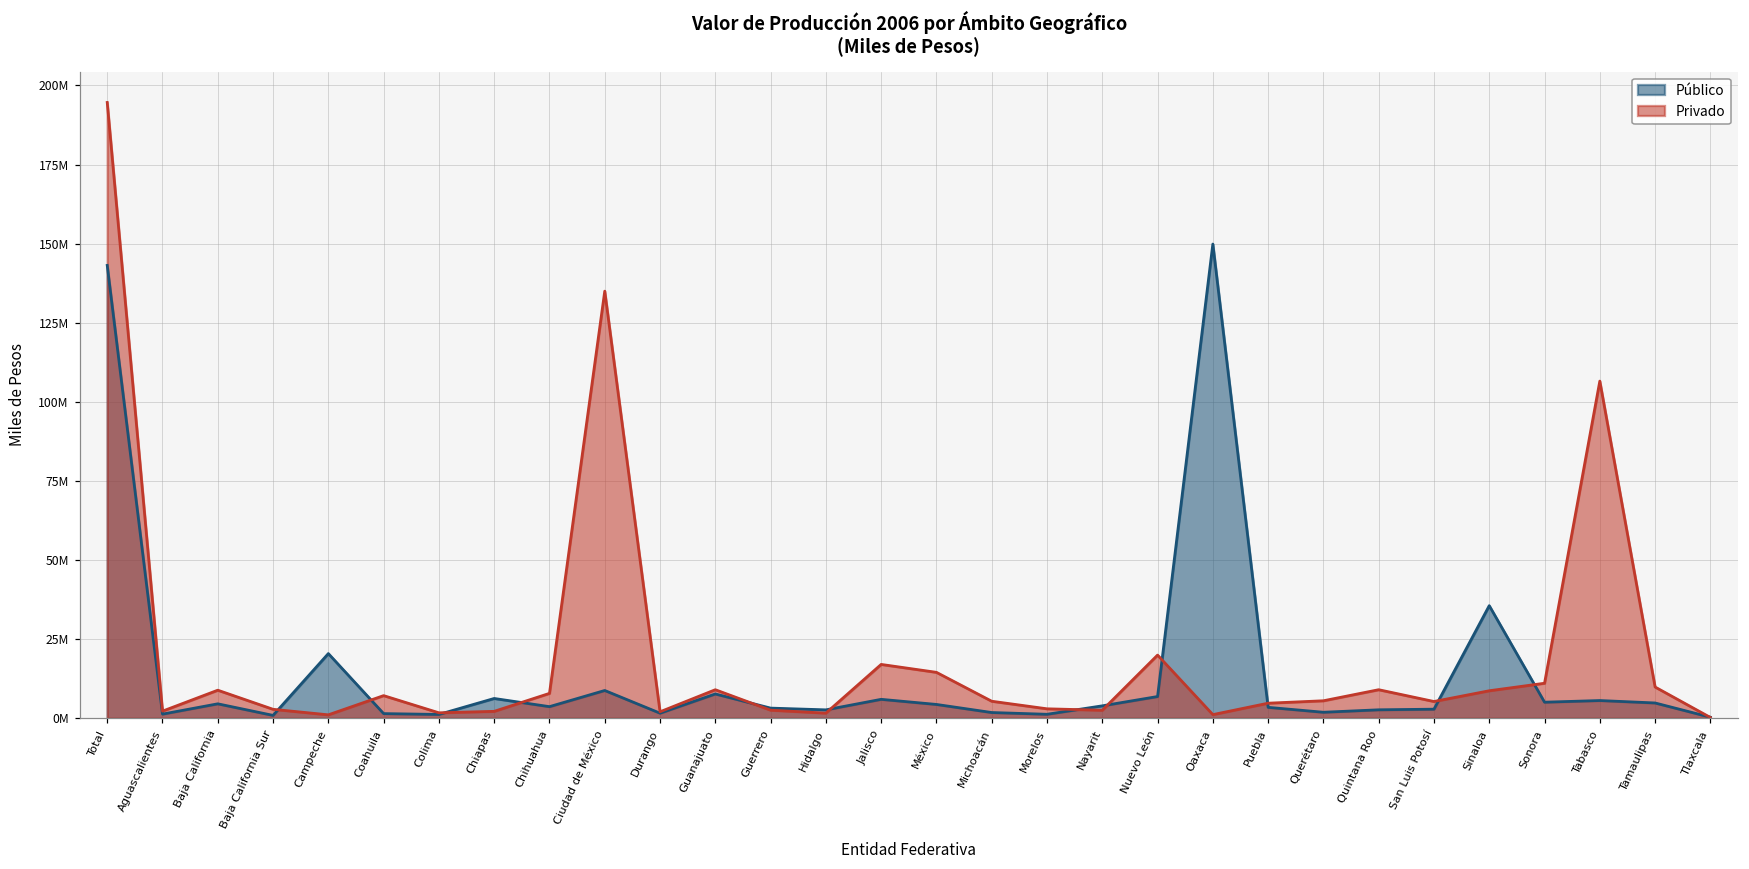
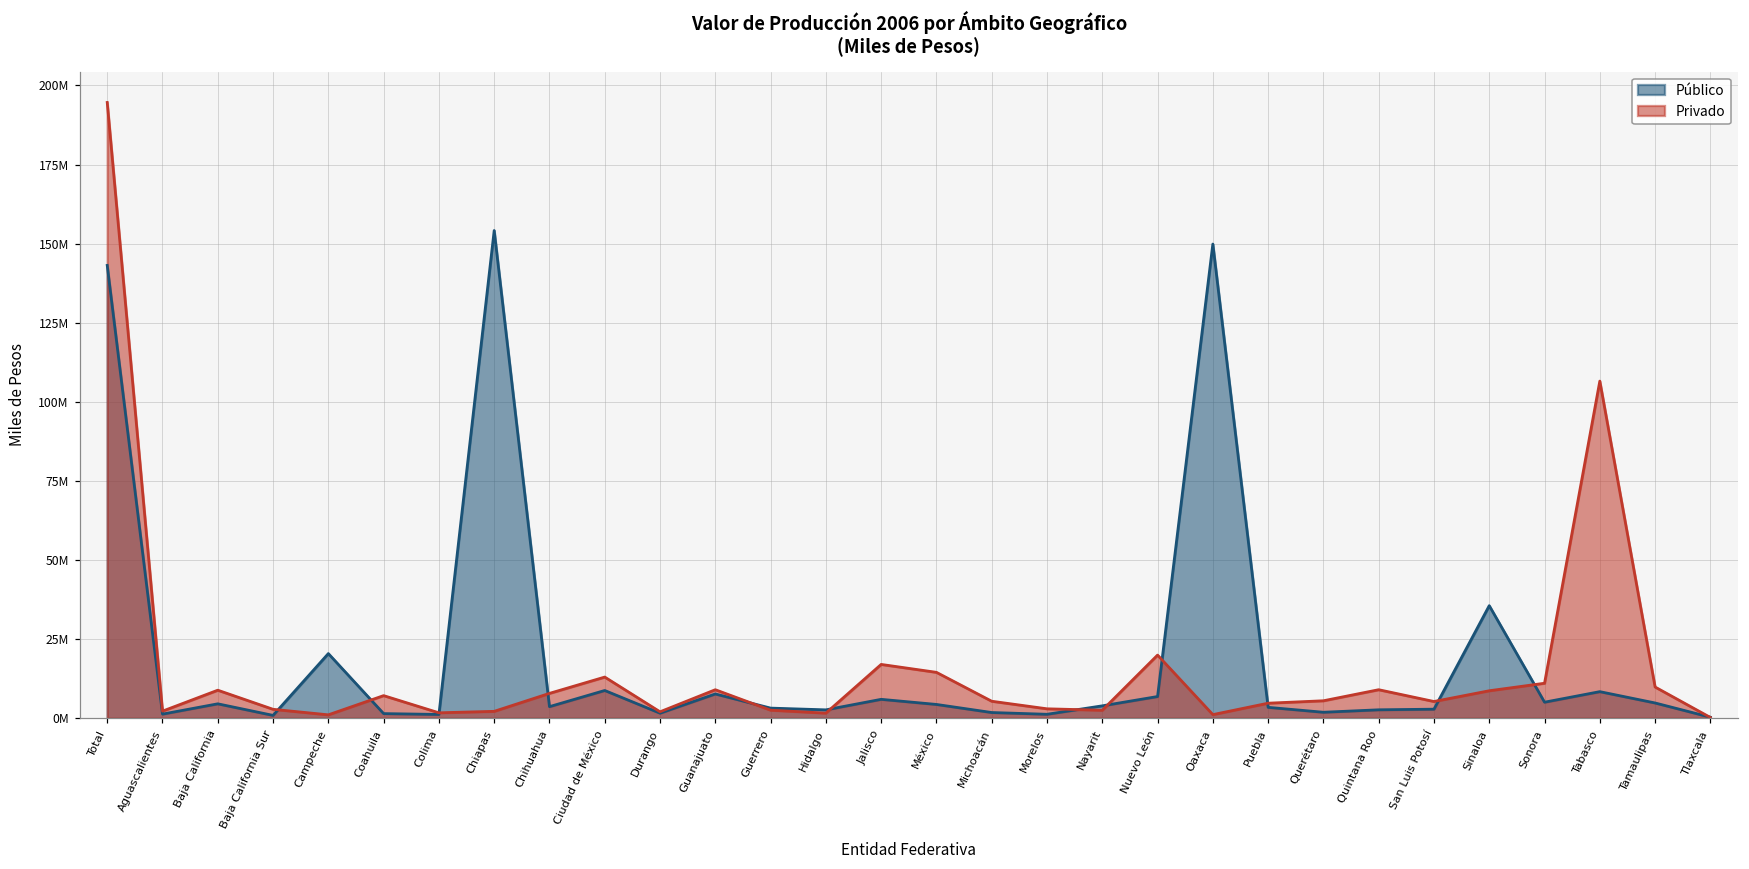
  {
    "Público": {
      "Total": 143000000,
      "Aguascalientes": 1000000,
      "Baja California": 5000000,
      "Baja California Sur": 1000000,
      "Campeche": 20000000,
      "Coahuila": 1000000,
-     "Chiapas": 6000000,
+     "Chiapas": 154000000,
      "Chihuahua": 4000000,
      "Ciudad de México": 9000000,
      "Guanajuato": 8000000,
      "Hidalgo": 3000000,
      "Jalisco": 6000000,
      "México": 4000000,
      "Michoacán": 2000000,
      "Morelos": 1000000,
      "Nayarit": 4000000,
      "Nuevo León": 7000000,
      "Oaxaca": 150000000,
      "Puebla": 3000000,
      "Querétaro": 2000000,
      "Quintana Roo": 3000000,
      "San Luis Potosí": 3000000,
      "Sinaloa": 36000000,
      "Sonora": 5000000,
-     "Tabasco": 6000000,
+     "Tabasco": 8000000,
      "Tamaulipas": 5000000
    },
    "Privado": {
      "Total": 195000000,
      "Aguascalientes": 2000000,
      "Baja California": 9000000,
      "Baja California Sur": 3000000,
      "Campeche": 1000000,
      "Coahuila": 7000000,
      "Chiapas": 2000000,
      "Chihuahua": 8000000,
-     "Ciudad de México": 135000000,
+     "Ciudad de México": 13000000,
      "Guanajuato": 9000000,
      "Hidalgo": 2000000,
      "Jalisco": 17000000,
      "México": 15000000,
      "Michoacán": 5000000,
      "Morelos": 3000000,
      "Nayarit": 3000000,
      "Nuevo León": 20000000,
      "Oaxaca": 1000000,
      "Puebla": 5000000,
      "Querétaro": 6000000,
      "Quintana Roo": 9000000,
      "San Luis Potosí": 5000000,
      "Sinaloa": 9000000,
      "Sonora": 11000000,
      "Tabasco": 107000000,
      "Tamaulipas": 10000000
    }
  }
